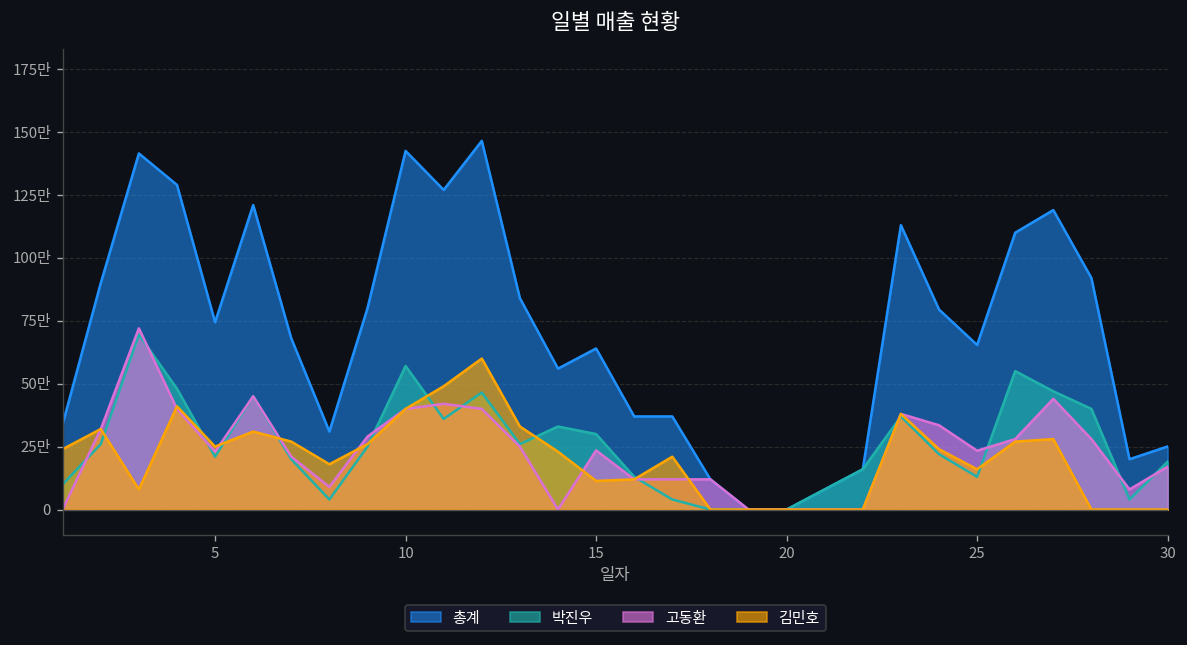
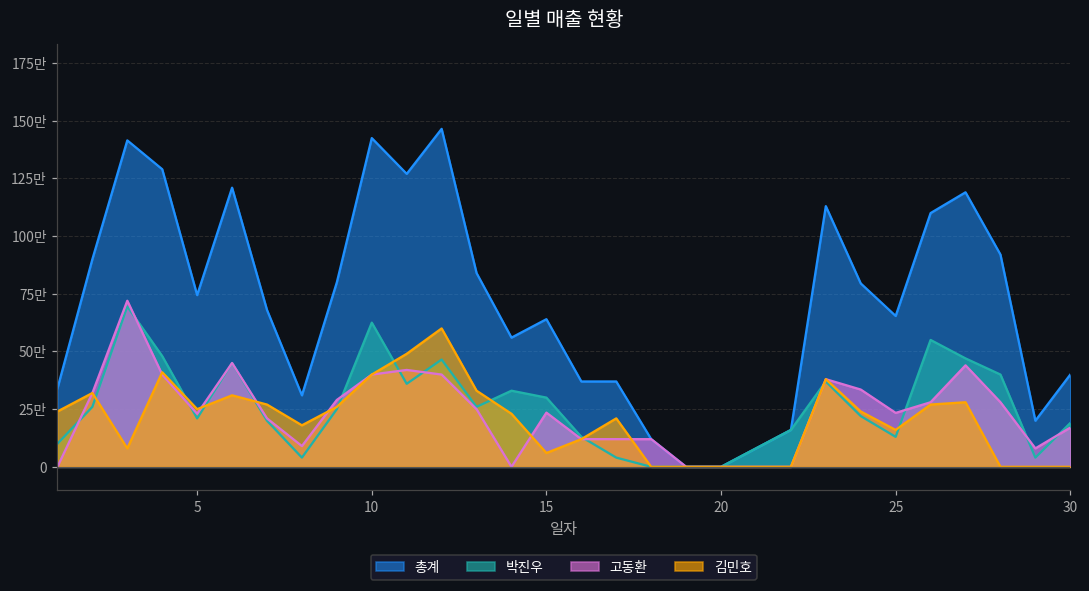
  {
    "총계": {
      "5": "74만",
      "10": "143만",
      "15": "64만",
      "25": "65만",
-     "30": "25만"
+     "30": "40만"
    },
    "박진우": {
      "5": "21만",
-     "10": "57만",
+     "10": "63만",
      "15": "30만",
      "25": "13만",
      "30": "19만"
    },
    "고동환": {
      "5": "23만",
      "15": "23만",
      "25": "23만",
      "30": "17만"
    },
    "김민호": {
      "5": "25만",
-     "15": "11만",
+     "15": "6만",
      "25": "16만",
      "30": "0만"
    }
  }
